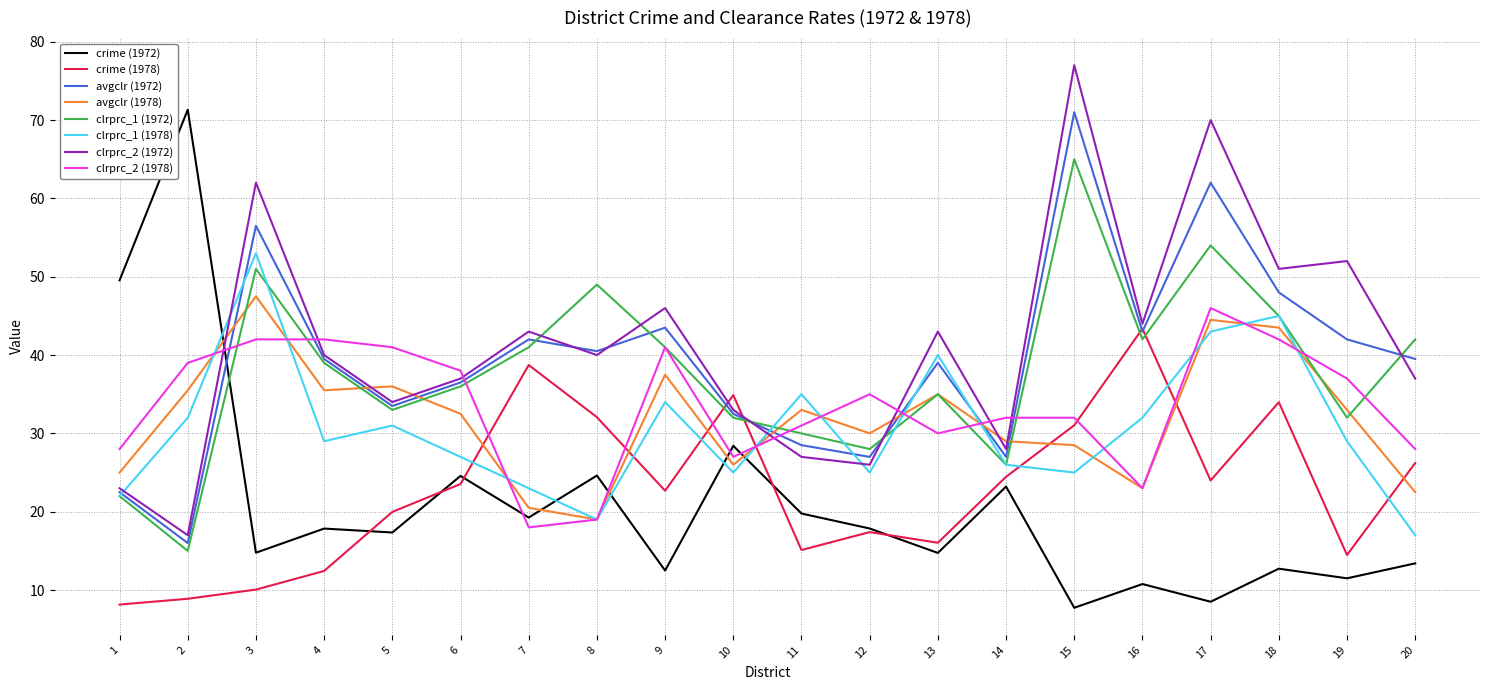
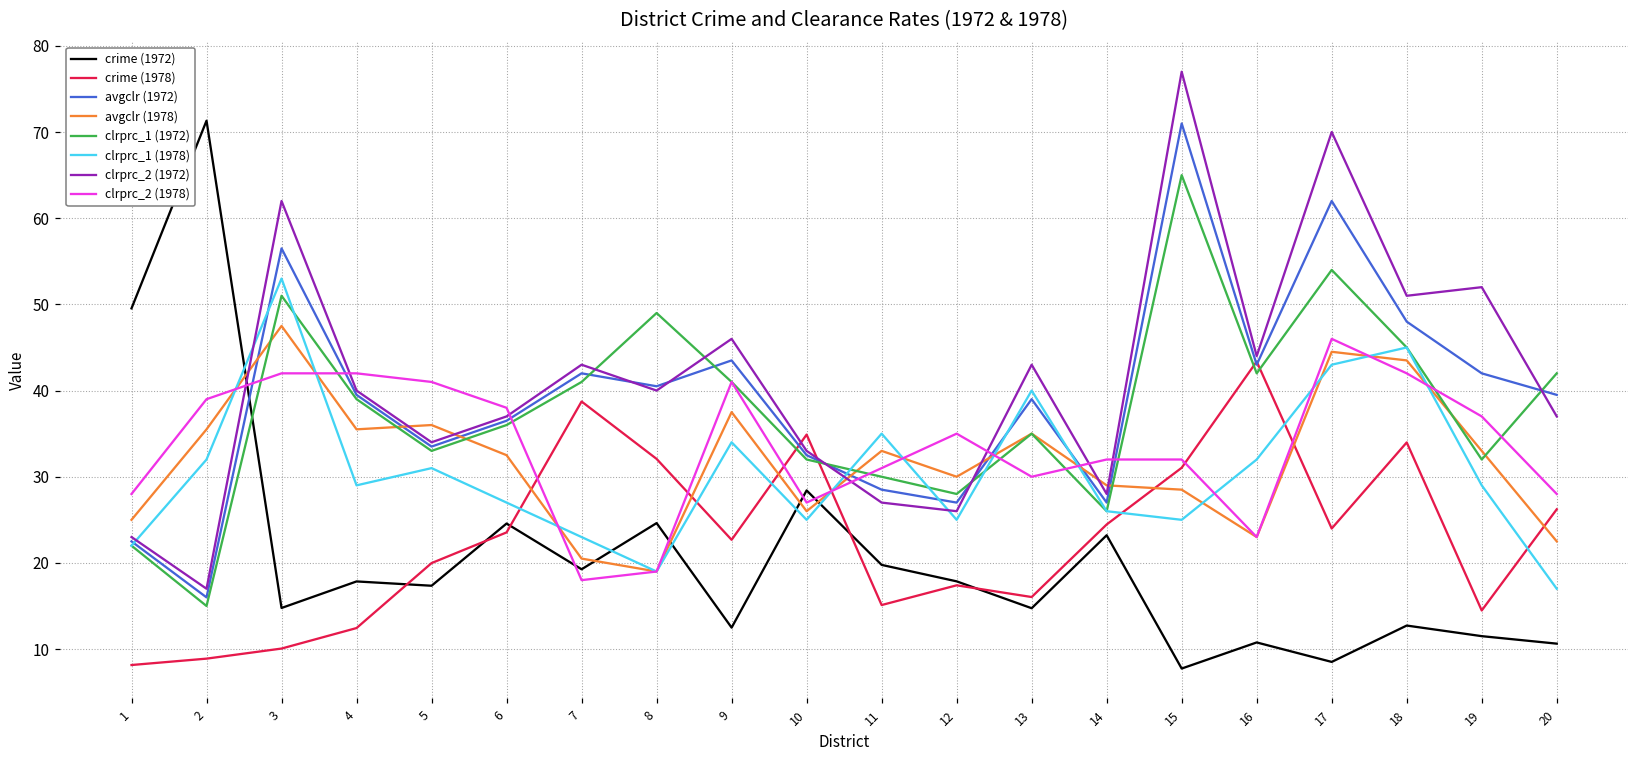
  {
    "crime (1972)": {
      "1": 50,
      "2": 71,
      "3": 15,
      "4": 18,
      "5": 17,
      "6": 25,
      "7": 19,
      "8": 25,
      "9": 12,
      "10": 28,
      "11": 20,
      "12": 18,
      "13": 15,
      "14": 23,
      "15": 8,
      "16": 11,
      "17": 9,
      "18": 13,
      "19": 12,
-     "20": 13
+     "20": 11
    },
    "crime (1978)": {
      "1": 8,
      "2": 9,
      "3": 10,
      "4": 12,
      "5": 20,
      "6": 24,
      "7": 39,
      "8": 32,
      "9": 23,
      "10": 35,
      "11": 15,
      "12": 17,
      "13": 16,
      "14": 24,
      "15": 31,
      "16": 43,
      "17": 24,
      "18": 34,
      "19": 14,
      "20": 26
    },
    "avgclr (1972)": {
      "1": 23,
      "2": 16,
      "3": 57,
      "4": 40,
      "5": 34,
      "6": 37,
      "7": 42,
      "8": 41,
      "9": 44,
      "10": 33,
      "11": 29,
      "12": 27,
      "13": 39,
      "14": 27,
      "15": 71,
      "16": 43,
      "17": 62,
      "18": 48,
      "19": 42,
      "20": 40
    },
    "avgclr (1978)": {
      "1": 25,
      "2": 36,
      "3": 48,
      "4": 36,
      "5": 36,
      "6": 33,
      "7": 21,
      "9": 38,
      "10": 26,
      "11": 33,
      "12": 30,
      "14": 29,
      "15": 29,
      "17": 45,
      "18": 44,
      "19": 33,
      "20": 23
    },
    "clrprc_1 (1972)": {
      "2": 15,
      "3": 51,
      "4": 39,
      "5": 33,
      "6": 36,
      "7": 41,
      "8": 49,
      "10": 32,
      "11": 30,
      "12": 28,
      "15": 65,
      "16": 42,
      "17": 54,
      "19": 32,
      "20": 42
    },
    "clrprc_1 (1978)": {
      "2": 32,
      "3": 53,
      "4": 29,
      "5": 31,
      "6": 27,
      "7": 23,
      "9": 34,
      "10": 25,
      "11": 35,
      "12": 25,
      "13": 40,
      "15": 25,
      "16": 32,
      "17": 43,
      "19": 29,
      "20": 17
    },
    "clrprc_2 (1972)": {
      "1": 23,
      "2": 17,
      "3": 62,
      "4": 40,
      "5": 34,
      "6": 37,
      "7": 43,
      "8": 40,
      "9": 46,
      "10": 33,
      "11": 27,
      "12": 26,
      "13": 43,
      "14": 28,
      "15": 77,
      "16": 44,
      "17": 70,
      "18": 51,
      "19": 52,
      "20": 37
    },
    "clrprc_2 (1978)": {
      "1": 28,
      "2": 39,
      "3": 42,
      "4": 42,
      "5": 41,
      "6": 38,
      "7": 18,
      "10": 27,
      "11": 31,
      "12": 35,
      "13": 30,
      "14": 32,
      "15": 32,
      "17": 46,
      "18": 42,
      "19": 37,
      "20": 28
    }
  }
